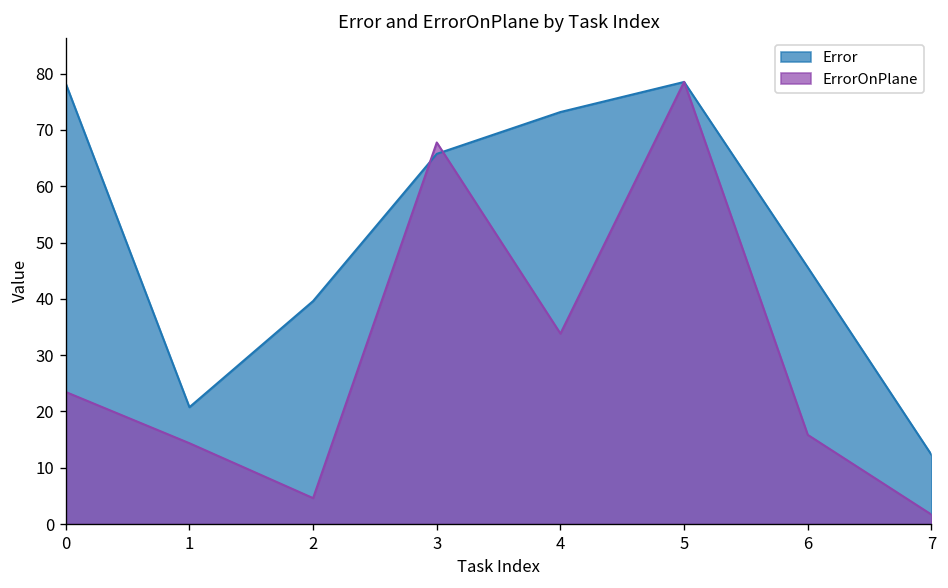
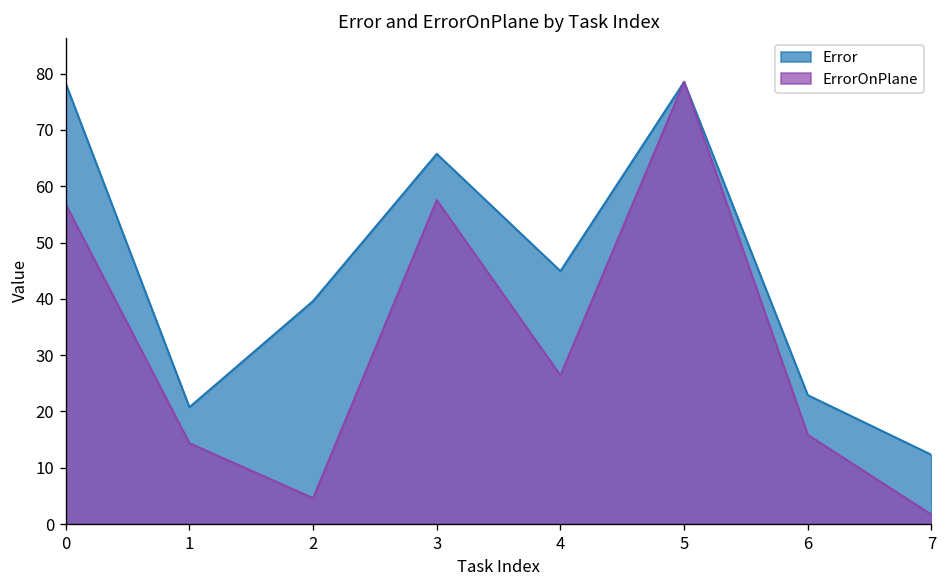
  {
    "Error": {
      "0": 78,
      "1": 21,
      "2": 40,
      "3": 66,
-     "4": 73,
-     "6": 46,
+     "4": 45,
+     "6": 23,
      "7": 12
    },
    "ErrorOnPlane": {
-     "0": 23,
+     "0": 57,
      "1": 14,
      "2": 5,
-     "3": 68,
-     "4": 34,
+     "3": 58,
+     "4": 26,
      "6": 16,
      "7": 2
    }
  }
